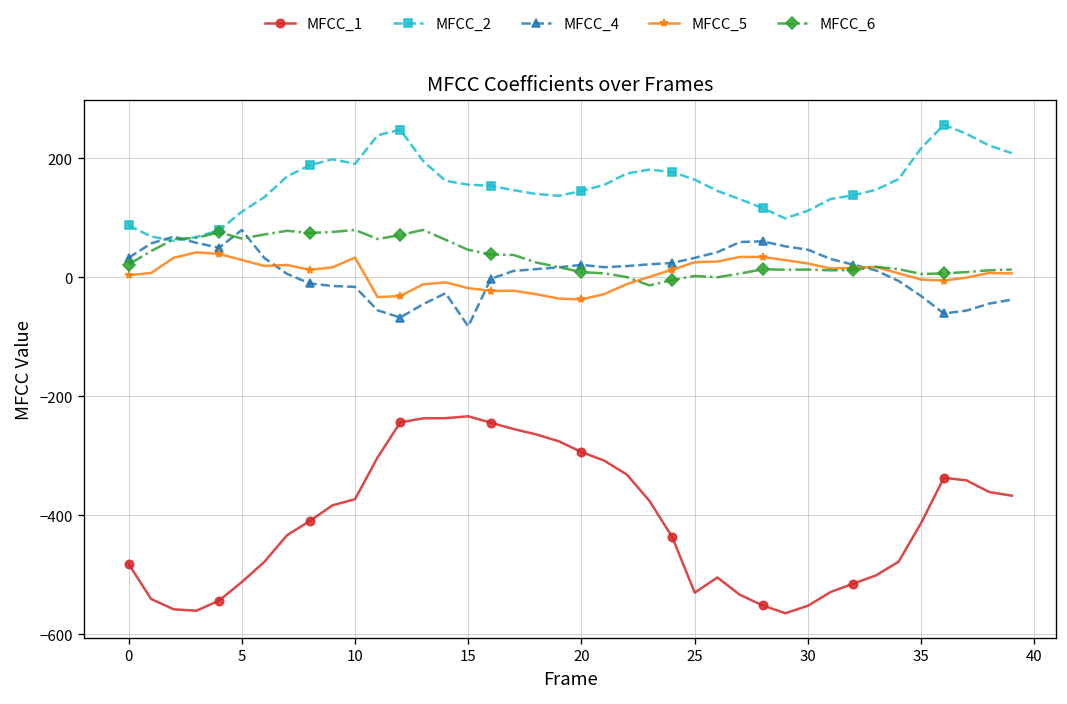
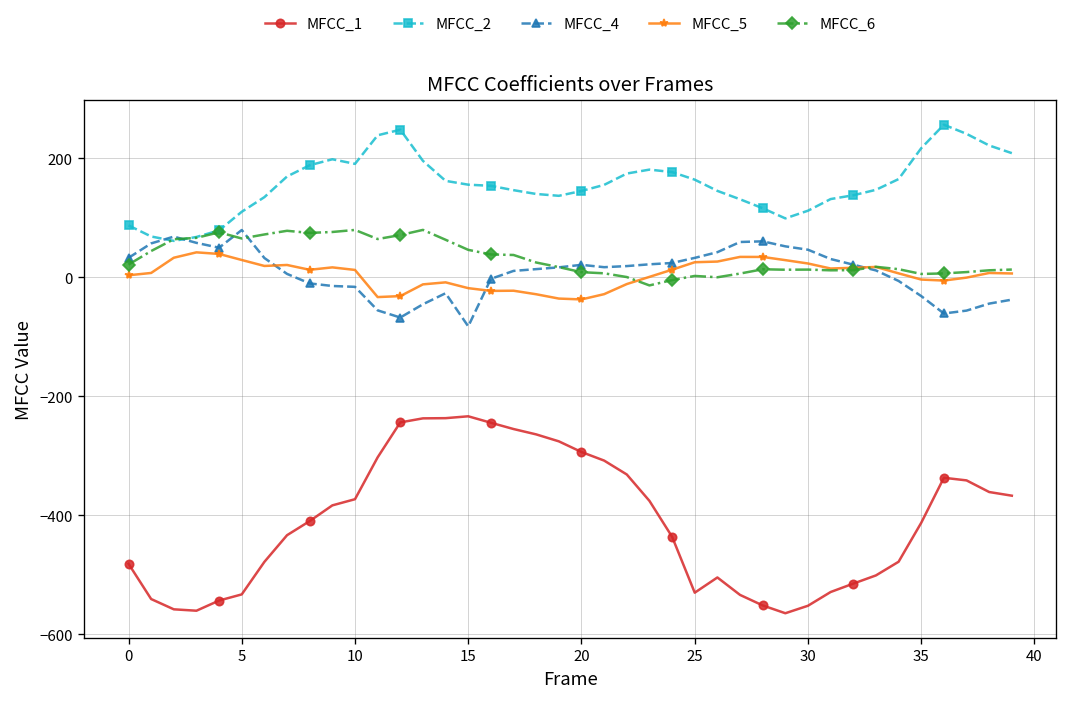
  {
    "MFCC_1": {
      "0": -480,
-     "5": -510,
+     "5": -530,
      "10": -370,
      "15": -230,
      "20": -290,
      "25": -530,
      "30": -550,
      "35": -410
    },
    "MFCC_2": {
      "0": 90,
      "5": 110,
      "10": 190,
      "15": 160,
      "20": 140,
      "25": 160,
      "30": 110,
      "35": 220
    },
    "MFCC_4": {
      "0": 30,
      "5": 80,
      "10": -20,
      "15": -80,
      "20": 20,
      "25": 30,
      "30": 50,
      "35": -30
    },
    "MFCC_5": {
      "0": 0,
      "5": 30,
-     "10": 30,
+     "10": 10,
      "15": -20,
      "20": -40,
      "25": 20,
      "30": 20,
      "35": 0
    },
    "MFCC_6": {
      "0": 20,
      "5": 60,
      "10": 80,
      "15": 50,
      "20": 10,
      "25": 0,
      "30": 10,
      "35": 10
    }
  }
